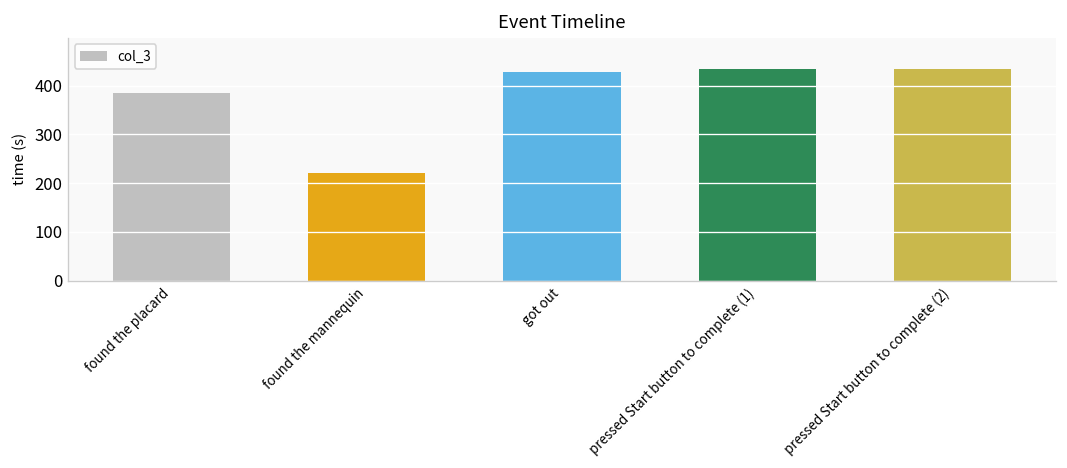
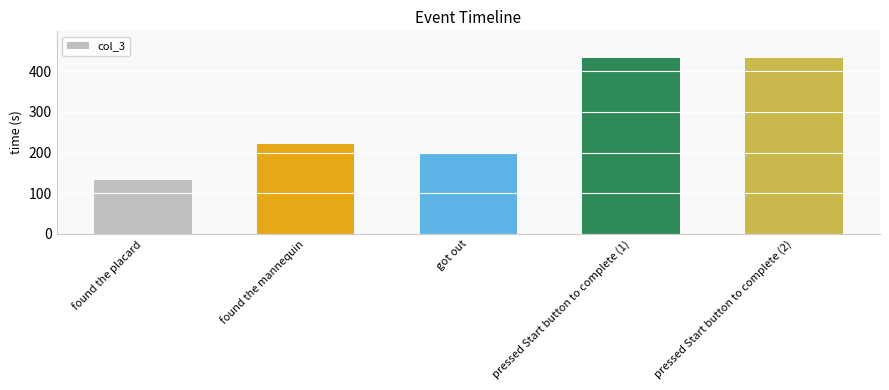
  {
-   "found the placard": 380,
+   "found the placard": 130,
    "found the mannequin": 220,
-   "got out": 430,
+   "got out": 200,
    "pressed Start button to complete (1)": 430,
    "pressed Start button to complete (2)": 430
  }
